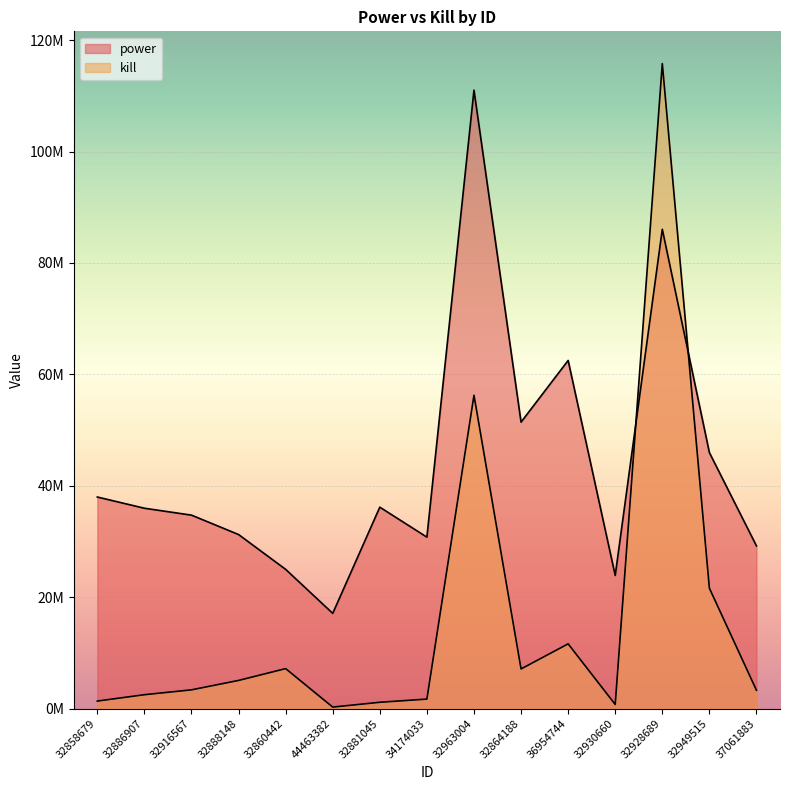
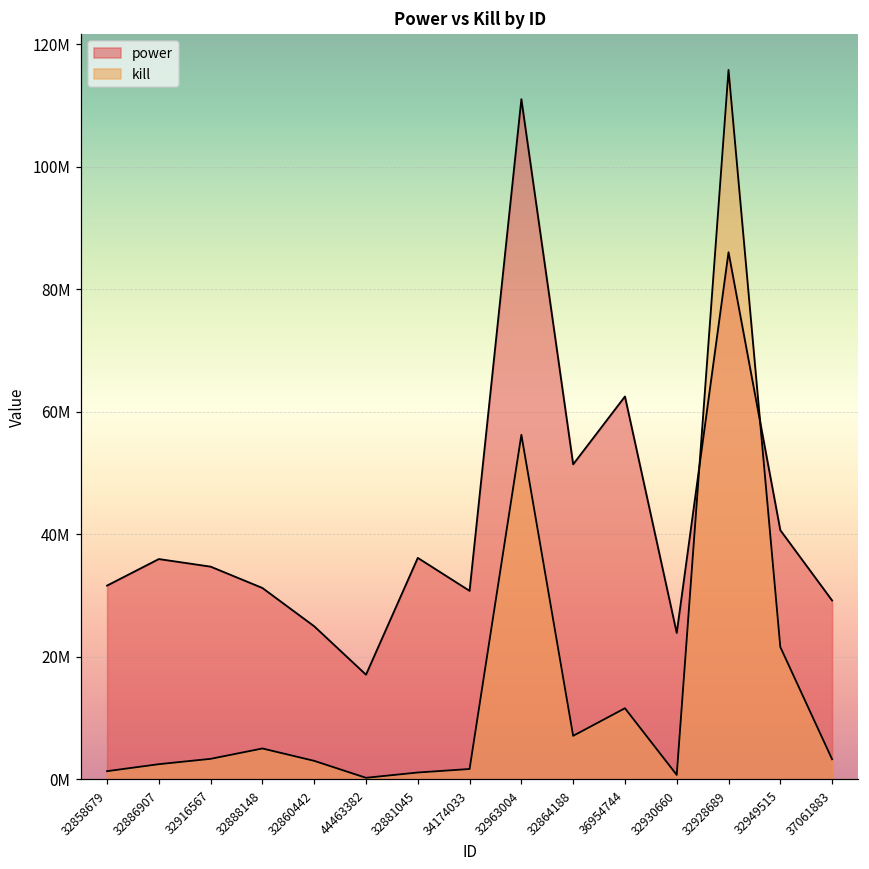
  {
    "power": {
-     "32858679": 38000000,
+     "32858679": 32000000,
      "32886907": 36000000,
      "32916567": 35000000,
      "32888148": 31000000,
      "32860442": 25000000,
      "44463382": 17000000,
      "32881045": 36000000,
      "34174033": 31000000,
      "32963004": 111000000,
      "32864188": 51000000,
      "36954744": 62000000,
      "32930660": 24000000,
      "32928689": 86000000,
-     "32949515": 46000000,
+     "32949515": 41000000,
      "37061883": 29000000
    },
    "kill": {
      "32858679": 1000000,
      "32886907": 2000000,
      "32916567": 3000000,
      "32888148": 5000000,
-     "32860442": 7000000,
+     "32860442": 3000000,
      "44463382": 0,
      "32881045": 1000000,
      "34174033": 2000000,
      "32963004": 56000000,
      "32864188": 7000000,
      "36954744": 12000000,
      "32930660": 1000000,
      "32928689": 116000000,
      "32949515": 22000000,
      "37061883": 3000000
    }
  }
